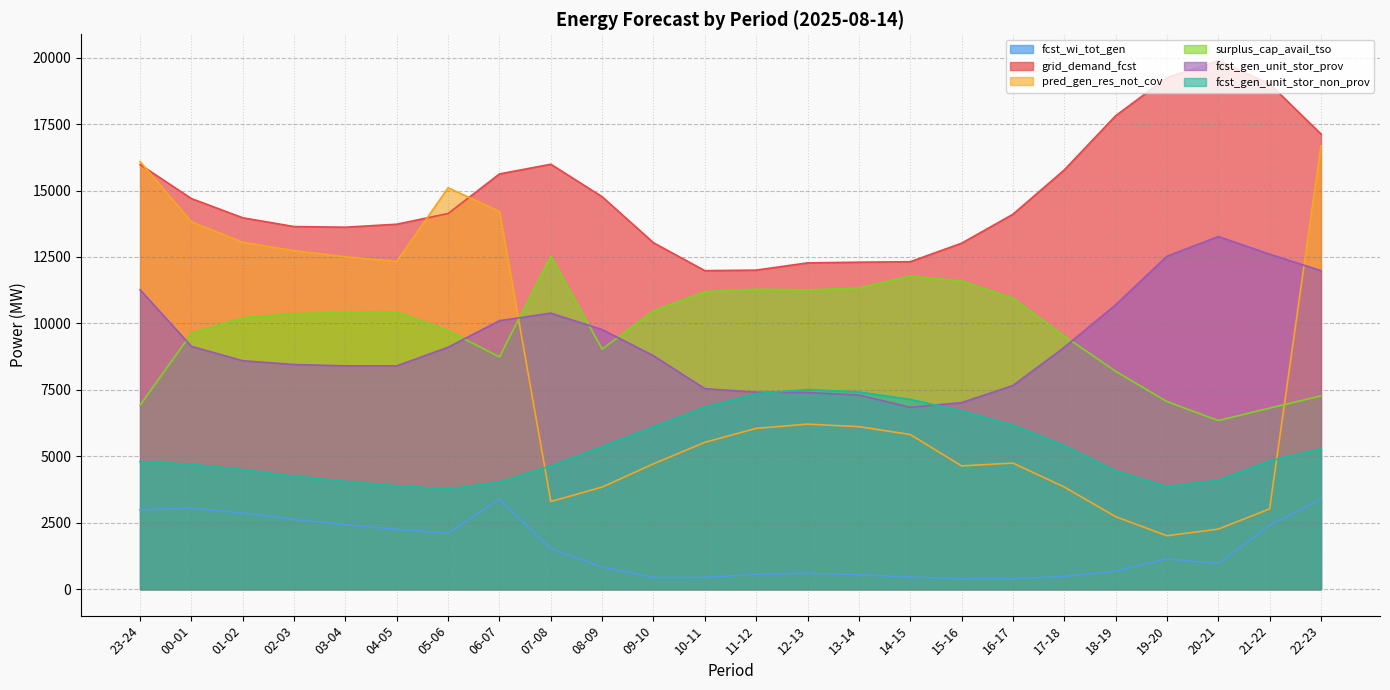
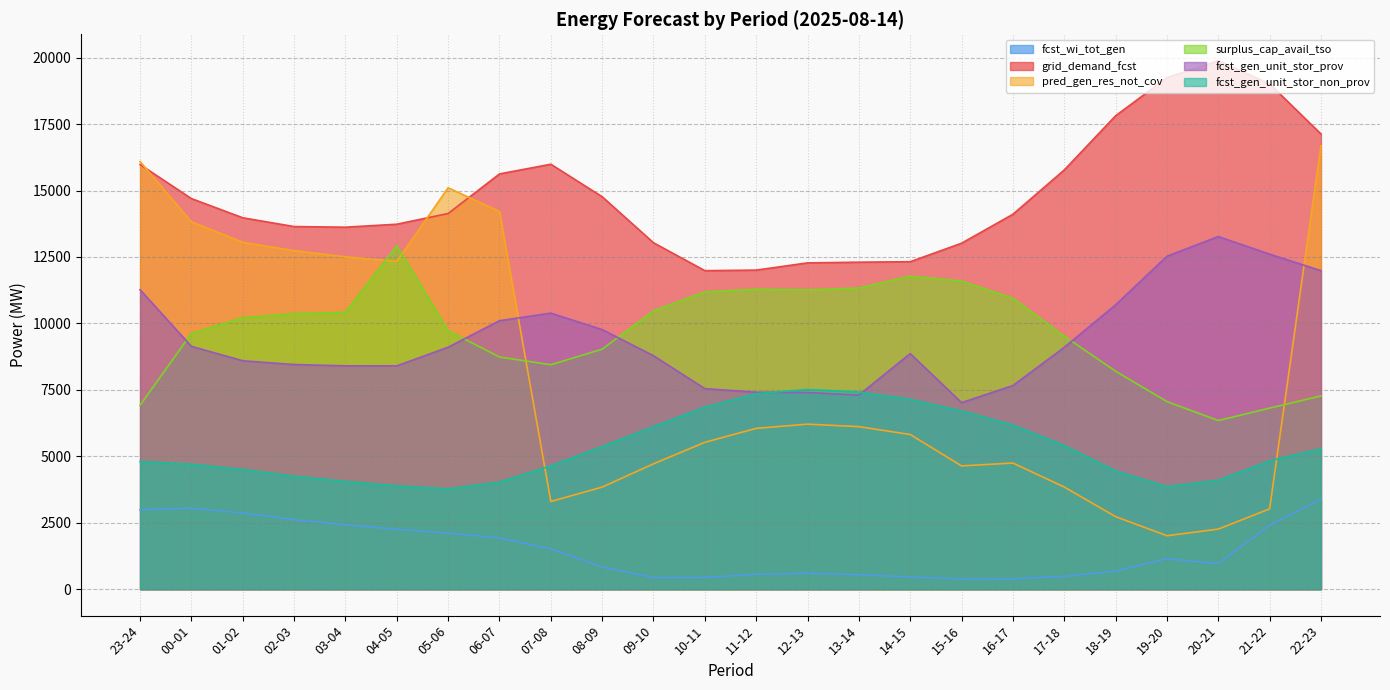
  {
    "fcst_wi_tot_gen": {
      "23-24": 3000,
      "00-01": 3000,
      "01-02": 2900,
      "02-03": 2600,
      "03-04": 2400,
      "04-05": 2300,
      "05-06": 2100,
-     "06-07": 3400,
+     "06-07": 1900,
      "07-08": 1500,
      "08-09": 800,
      "09-10": 400,
      "10-11": 400,
      "11-12": 600,
      "12-13": 600,
      "13-14": 500,
      "14-15": 500,
      "15-16": 400,
      "16-17": 400,
      "17-18": 500,
      "18-19": 700,
      "19-20": 1100,
      "20-21": 1000,
      "21-22": 2400,
      "22-23": 3400
    },
    "grid_demand_fcst": {
      "23-24": 16000,
      "00-01": 14700,
      "01-02": 14000,
      "02-03": 13600,
      "03-04": 13600,
      "04-05": 13700,
      "05-06": 14100,
      "06-07": 15600,
      "07-08": 16000,
      "08-09": 14800,
      "09-10": 13000,
      "10-11": 12000,
      "11-12": 12000,
      "12-13": 12300,
      "13-14": 12300,
      "14-15": 12300,
      "15-16": 13000,
      "16-17": 14100,
      "17-18": 15800,
      "18-19": 17800,
      "22-23": 17100
    },
    "pred_gen_res_not_cov": {
      "23-24": 16100,
      "00-01": 13800,
      "01-02": 13100,
      "02-03": 12700,
      "03-04": 12500,
      "04-05": 12300,
      "05-06": 15100,
      "06-07": 14200,
      "07-08": 3300,
      "08-09": 3800,
      "09-10": 4700,
      "10-11": 5500,
      "11-12": 6100,
      "12-13": 6200,
      "13-14": 6100,
      "14-15": 5800,
      "15-16": 4600,
      "16-17": 4700,
      "17-18": 3800,
      "18-19": 2700,
      "19-20": 2000,
      "20-21": 2300,
      "21-22": 3000,
      "22-23": 16700
    },
    "surplus_cap_avail_tso": {
      "23-24": 6900,
      "00-01": 9600,
      "01-02": 10200,
      "02-03": 10400,
      "03-04": 10400,
-     "04-05": 10400,
+     "04-05": 12900,
      "05-06": 9700,
      "06-07": 8700,
-     "07-08": 12500,
+     "07-08": 8400,
      "08-09": 9000,
      "09-10": 10500,
      "10-11": 11200,
      "11-12": 11300,
      "12-13": 11300,
      "13-14": 11300,
      "14-15": 11800,
      "15-16": 11600,
      "16-17": 11000,
      "17-18": 9500,
      "18-19": 8200,
      "19-20": 7100,
      "20-21": 6300,
      "21-22": 6800,
      "22-23": 7300
    },
    "fcst_gen_unit_stor_prov": {
      "23-24": 11300,
      "00-01": 9100,
      "01-02": 8600,
      "02-03": 8500,
      "03-04": 8400,
      "04-05": 8400,
      "05-06": 9100,
      "06-07": 10100,
      "07-08": 10400,
      "08-09": 9800,
      "09-10": 8800,
      "10-11": 7500,
      "12-13": 7400,
      "13-14": 7300,
-     "14-15": 6800,
+     "14-15": 8900,
      "15-16": 7000,
      "16-17": 7700,
      "17-18": 9100,
      "18-19": 10700,
      "19-20": 12500,
      "20-21": 13300,
      "21-22": 12600,
      "22-23": 12000
    },
    "fcst_gen_unit_stor_non_prov": {
      "23-24": 4800,
      "00-01": 4700,
      "01-02": 4500,
      "02-03": 4300,
      "03-04": 4100,
      "04-05": 3900,
      "05-06": 3800,
      "06-07": 4000,
      "07-08": 4600,
      "08-09": 5400,
      "09-10": 6100,
      "10-11": 6800,
      "12-13": 7500,
      "13-14": 7400,
      "14-15": 7100,
      "15-16": 6700,
      "16-17": 6200,
      "17-18": 5400,
      "18-19": 4500,
      "19-20": 3900,
      "20-21": 4100,
      "21-22": 4800,
      "22-23": 5300
    }
  }
